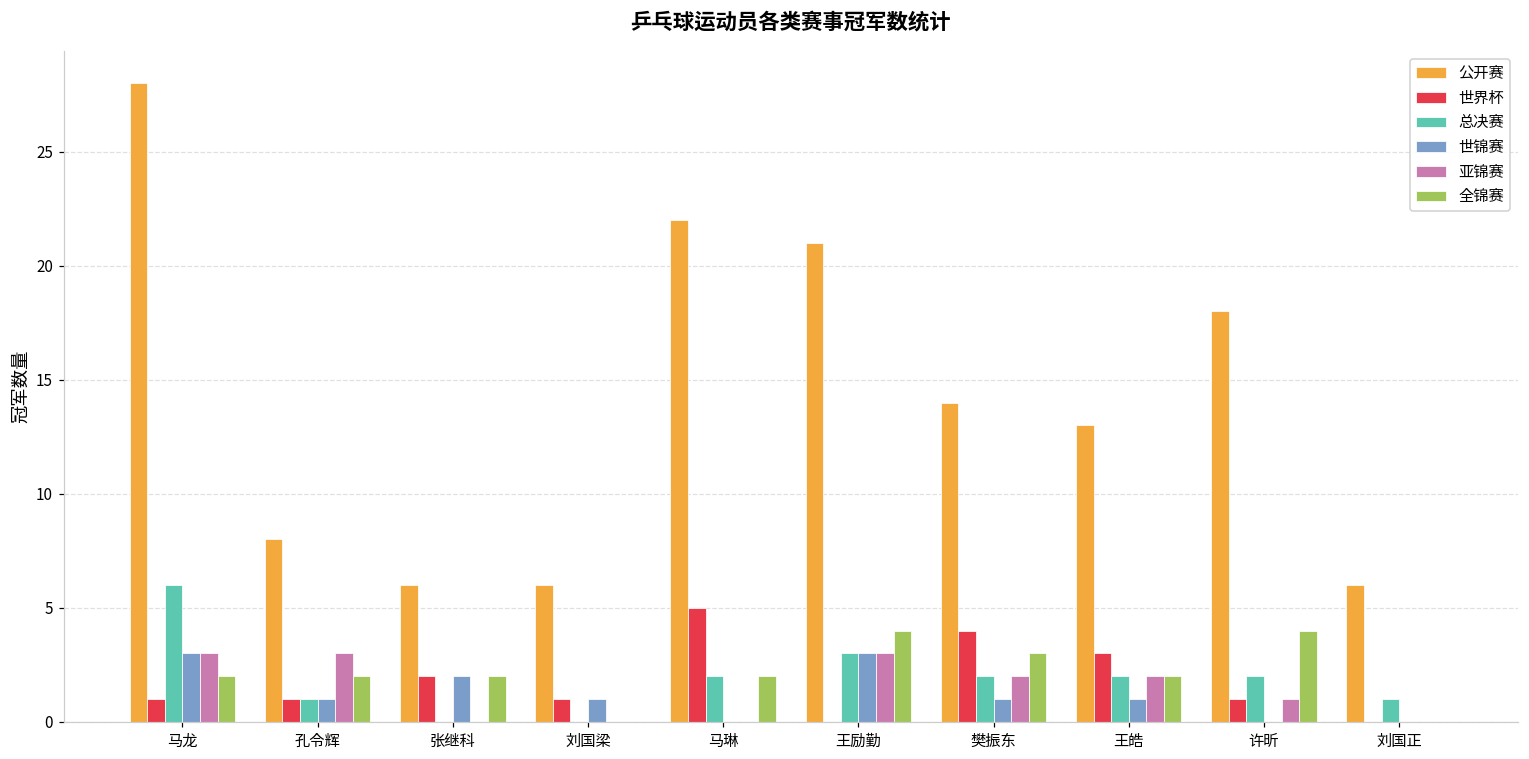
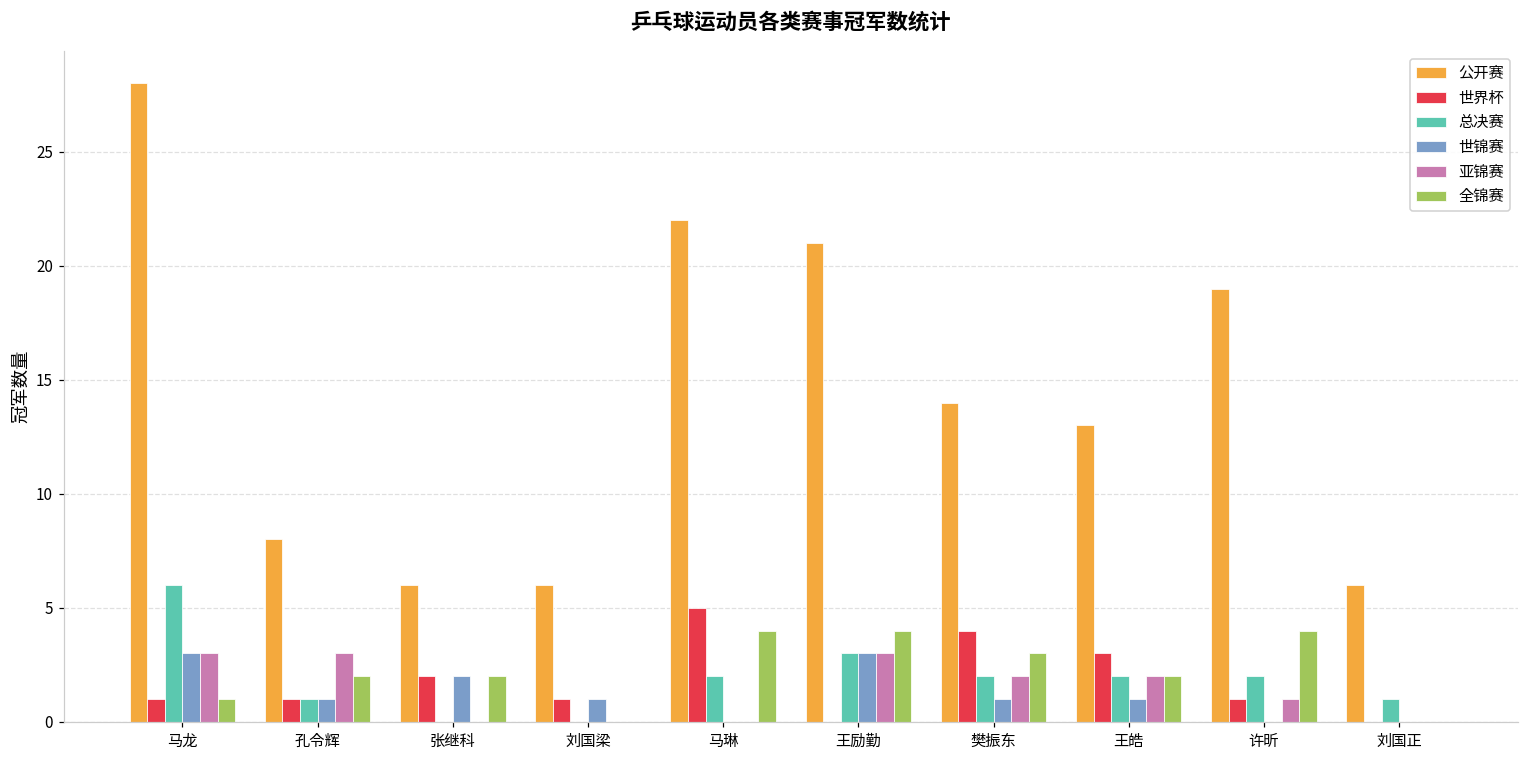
  {
    "公开赛": {
      "马龙": 28,
      "孔令辉": 8,
      "张继科": 6,
      "刘国梁": 6,
      "马琳": 22,
      "王励勤": 21,
      "樊振东": 14,
      "王皓": 13,
-     "许昕": 18,
+     "许昕": 19,
      "刘国正": 6
    },
    "世界杯": {
      "马龙": 1,
      "孔令辉": 1,
      "张继科": 2,
      "刘国梁": 1,
      "马琳": 5,
      "王励勤": 0,
      "樊振东": 4,
      "王皓": 3,
      "许昕": 1,
      "刘国正": 0
    },
    "亚锦赛": {
      "马龙": 3,
      "孔令辉": 3,
      "张继科": 0,
      "刘国梁": 0,
      "马琳": 0,
      "王励勤": 3,
      "樊振东": 2,
      "王皓": 2,
      "许昕": 1,
      "刘国正": 0
    },
    "全锦赛": {
-     "马龙": 2,
+     "马龙": 1,
      "孔令辉": 2,
      "张继科": 2,
      "刘国梁": 0,
-     "马琳": 2,
+     "马琳": 4,
      "王励勤": 4,
      "樊振东": 3,
      "王皓": 2,
      "许昕": 4,
      "刘国正": 0
    }
  }
